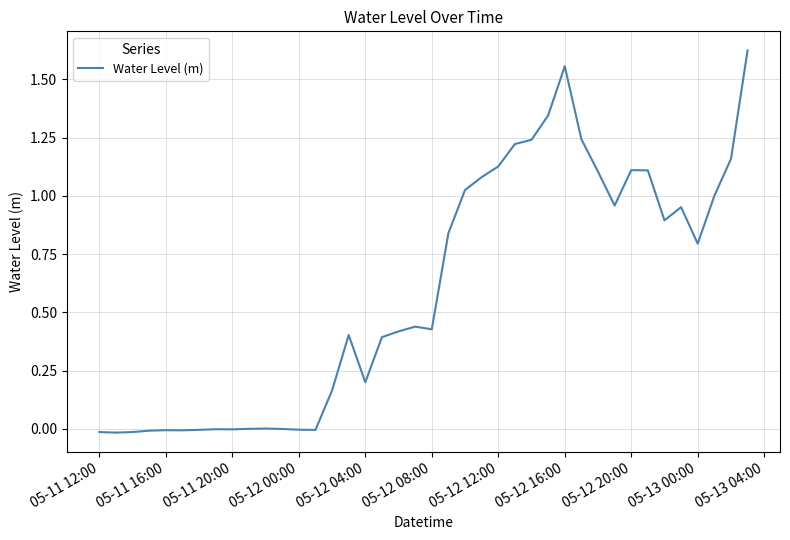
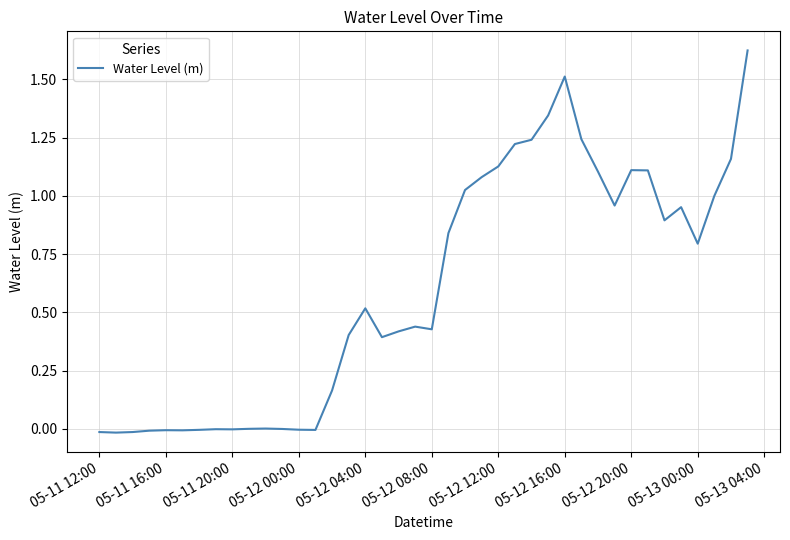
  {
    "05-11 12:00": -0.01,
    "05-11 16:00": -0.01,
    "05-11 20:00": 0.00,
    "05-12 00:00": 0.00,
-   "05-12 04:00": 0.20,
+   "05-12 04:00": 0.52,
    "05-12 08:00": 0.43,
    "05-12 12:00": 1.13,
-   "05-12 16:00": 1.56,
+   "05-12 16:00": 1.51,
    "05-12 20:00": 1.11,
    "05-13 00:00": 0.79
  }
